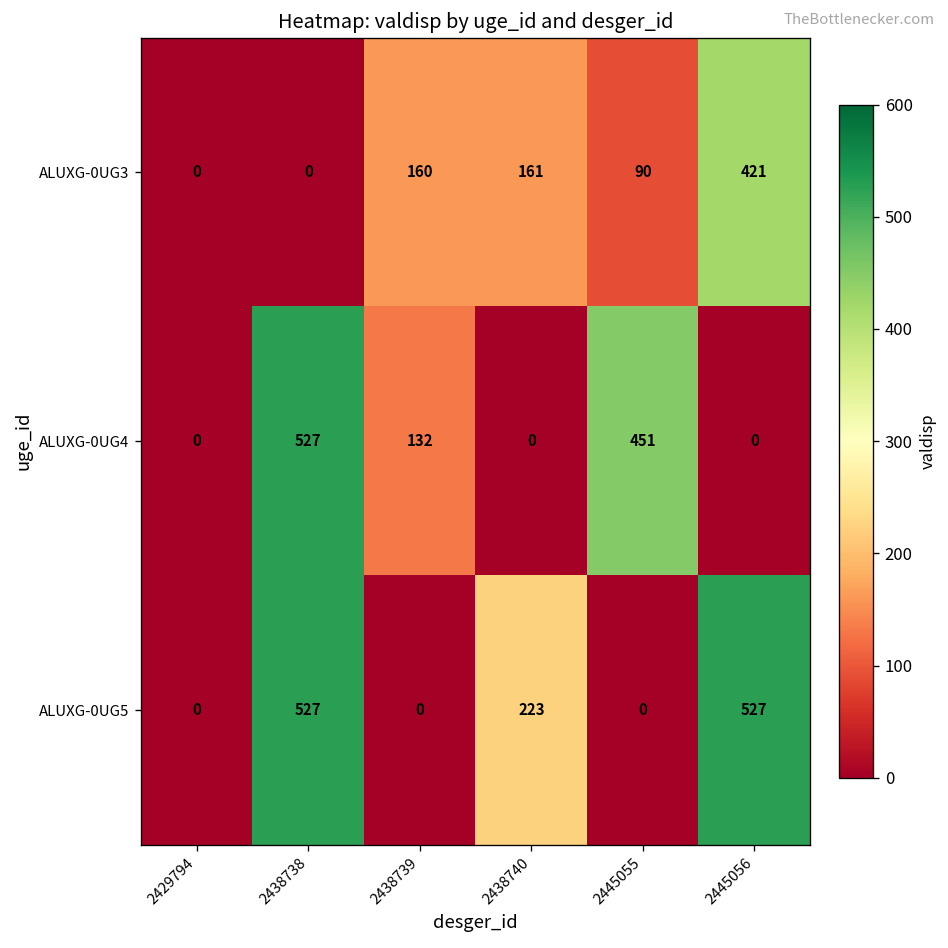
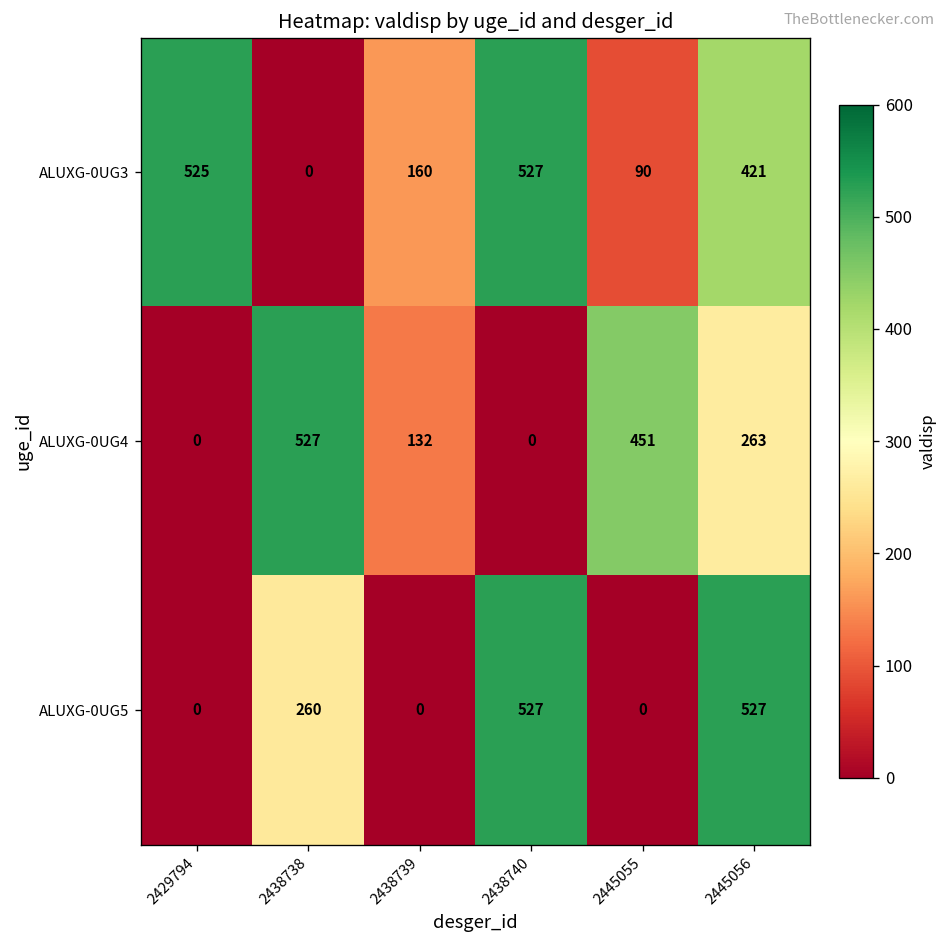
  {
    "ALUXG-0UG3": {
-     "2429794": 0,
+     "2429794": 525,
      "2438738": 0,
      "2438739": 160,
-     "2438740": 161,
+     "2438740": 527,
      "2445055": 90,
      "2445056": 421
    },
    "ALUXG-0UG4": {
      "2429794": 0,
      "2438738": 527,
      "2438739": 132,
      "2438740": 0,
      "2445055": 451,
-     "2445056": 0
+     "2445056": 263
    },
    "ALUXG-0UG5": {
      "2429794": 0,
-     "2438738": 527,
+     "2438738": 260,
      "2438739": 0,
-     "2438740": 223,
+     "2438740": 527,
      "2445055": 0,
      "2445056": 527
    }
  }
